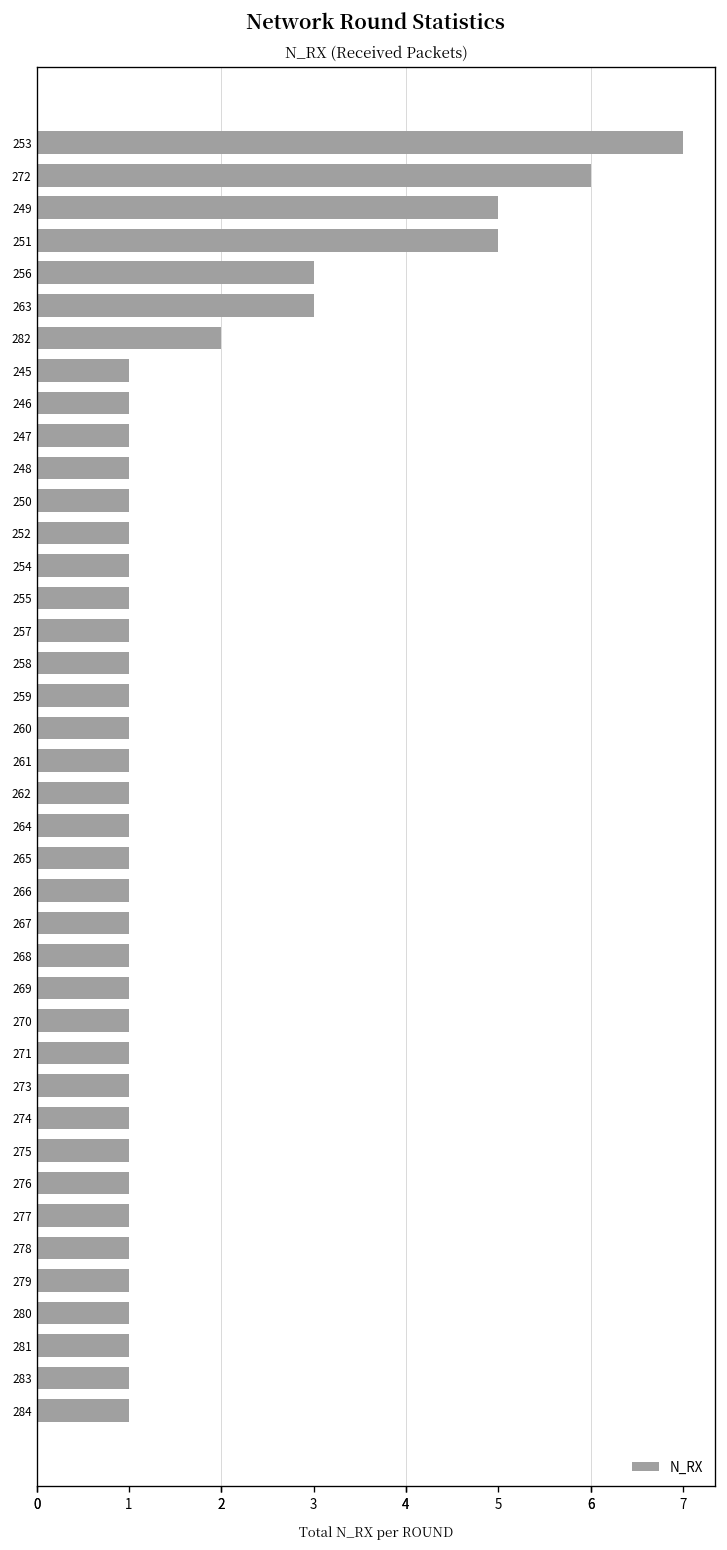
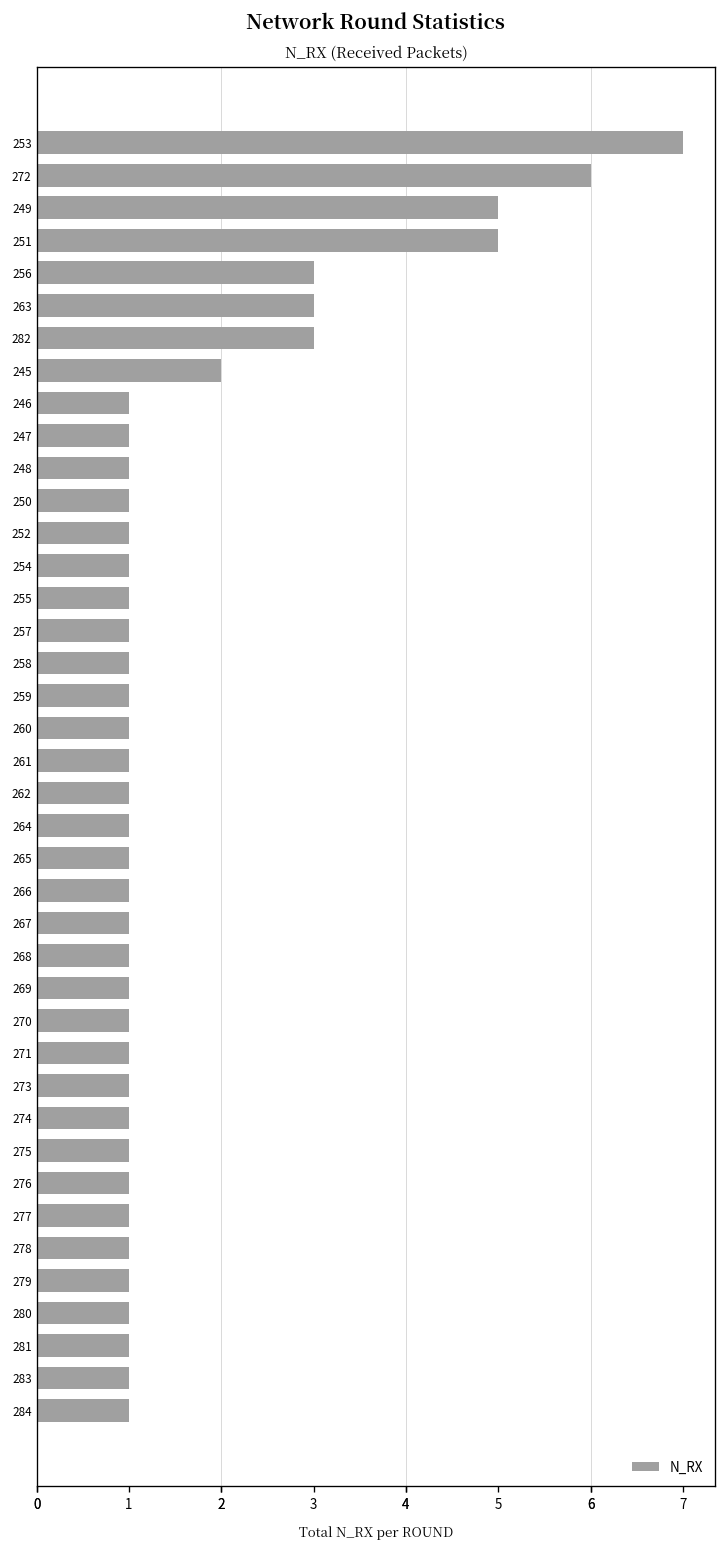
  {
    "253": 7,
    "272": 6,
    "249": 5,
    "251": 5,
    "256": 3,
    "263": 3,
-   "282": 2,
-   "245": 1,
+   "282": 3,
+   "245": 2,
    "246": 1,
    "247": 1,
    "248": 1,
    "250": 1,
    "252": 1,
    "254": 1,
    "255": 1,
    "257": 1,
    "258": 1,
    "259": 1,
    "260": 1,
    "261": 1,
    "262": 1,
    "264": 1,
    "265": 1,
    "266": 1,
    "267": 1,
    "268": 1,
    "269": 1,
    "270": 1,
    "271": 1,
    "273": 1,
    "274": 1,
    "275": 1,
    "276": 1,
    "277": 1,
    "278": 1,
    "279": 1,
    "280": 1,
    "281": 1,
    "283": 1,
    "284": 1
  }
